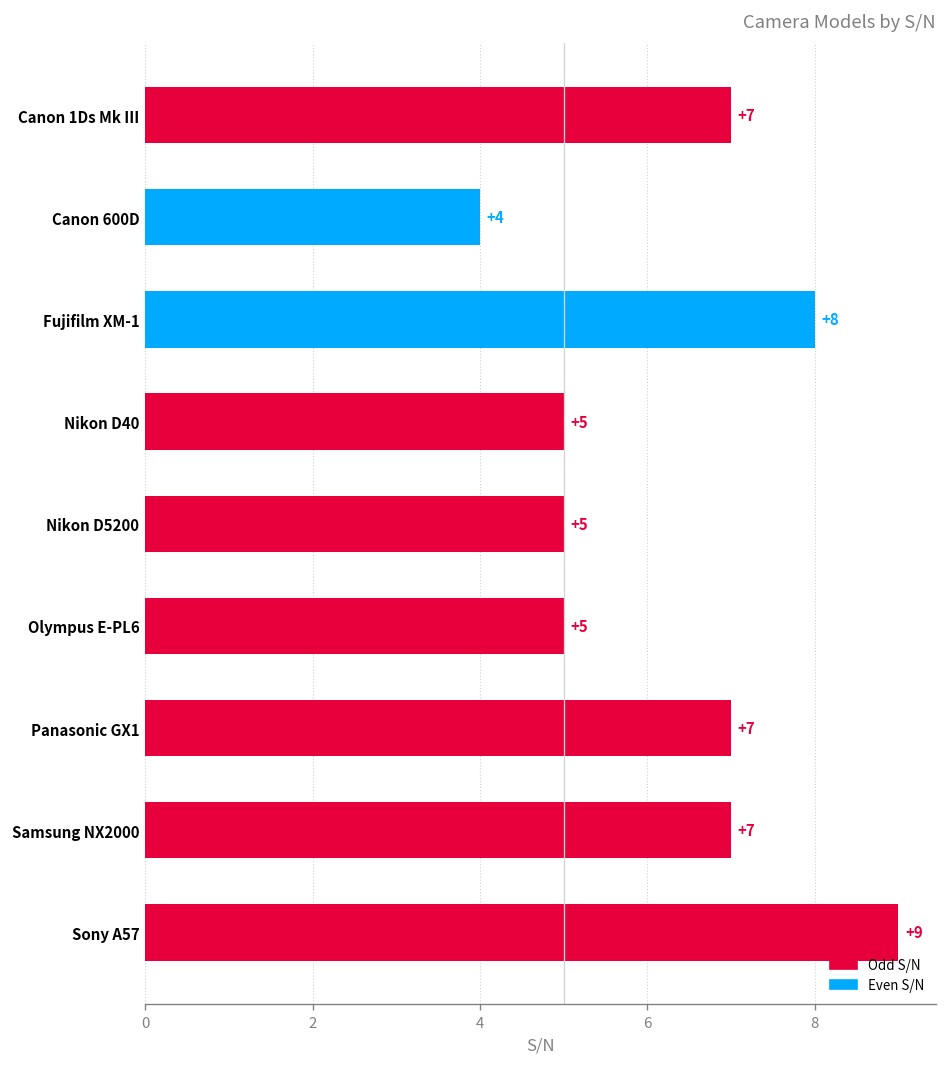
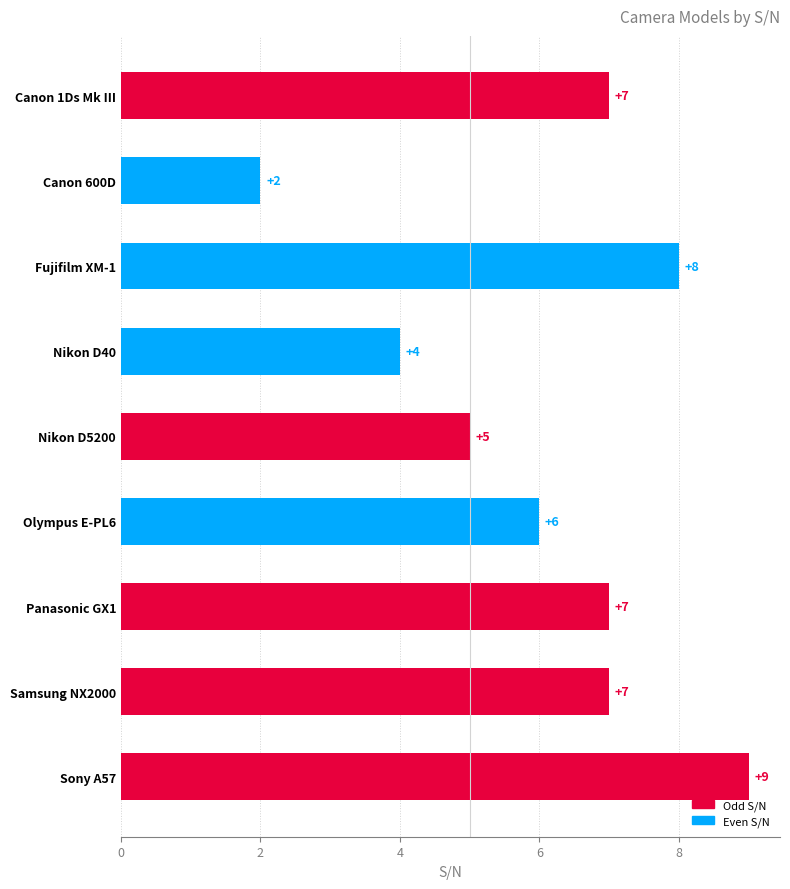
  {
    "Canon 1Ds Mk III": "+7",
-   "Canon 600D": "+4",
+   "Canon 600D": "+2",
    "Fujifilm XM-1": "+8",
-   "Nikon D40": "+5",
+   "Nikon D40": "+4",
    "Nikon D5200": "+5",
-   "Olympus E-PL6": "+5",
+   "Olympus E-PL6": "+6",
    "Panasonic GX1": "+7",
    "Samsung NX2000": "+7",
    "Sony A57": "+9"
  }
